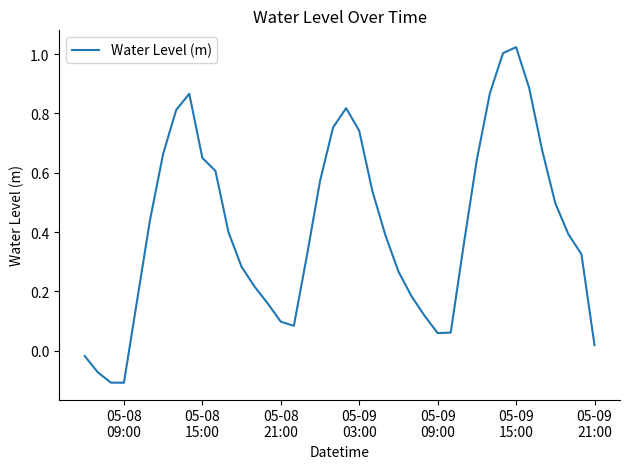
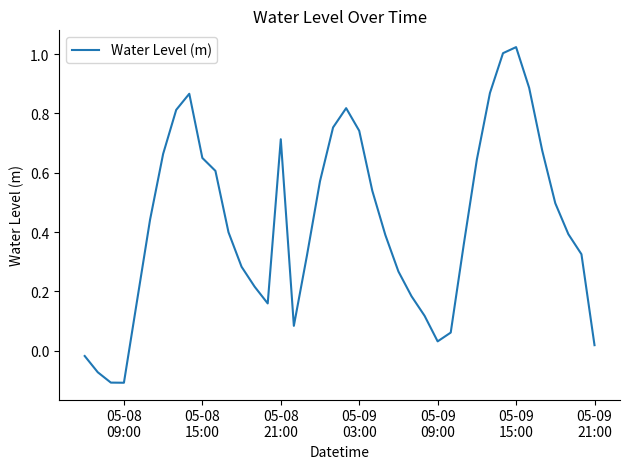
  {
    "05-08 09:00": -0.11,
    "05-08 15:00": 0.65,
-   "05-08 21:00": 0.10,
+   "05-08 21:00": 0.71,
    "05-09 03:00": 0.74,
-   "05-09 09:00": 0.06,
+   "05-09 09:00": 0.03,
    "05-09 15:00": 1.02,
    "05-09 21:00": 0.02
  }
